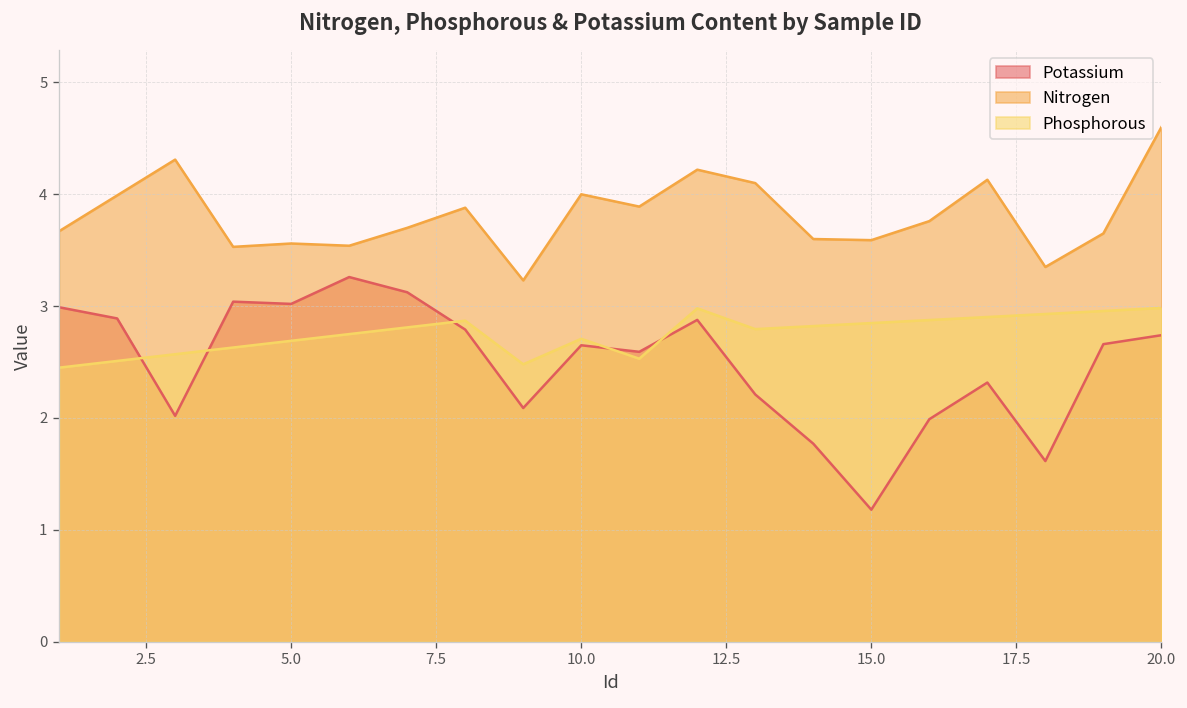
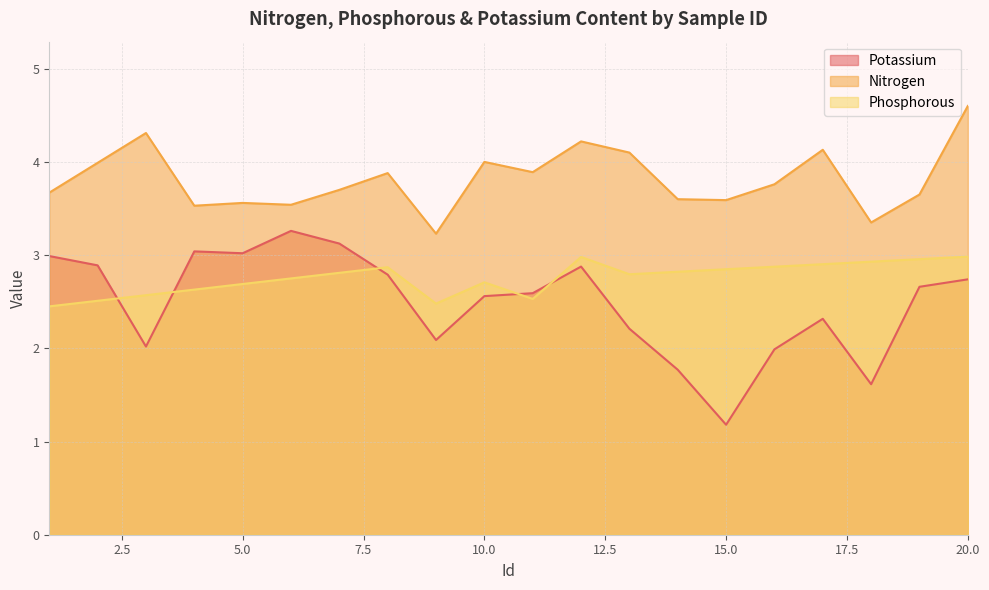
  {
    "Potassium": {
      "5.0": 3.0,
-     "10.0": 2.7,
+     "10.0": 2.6,
      "15.0": 1.2,
      "20.0": 2.7
    }
  }
